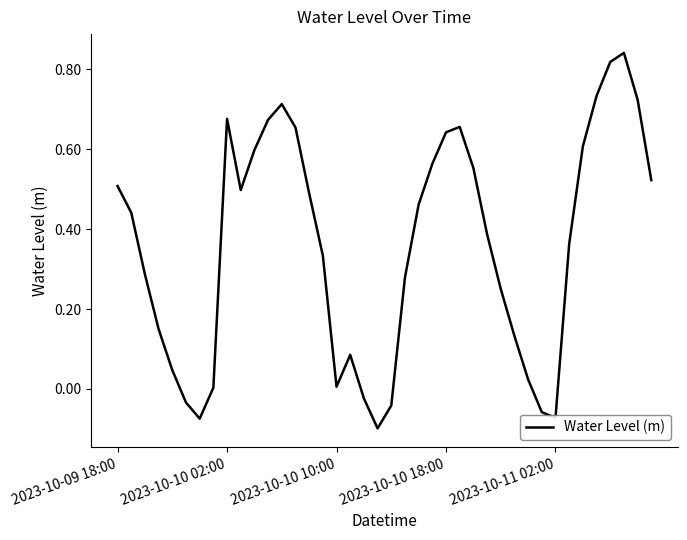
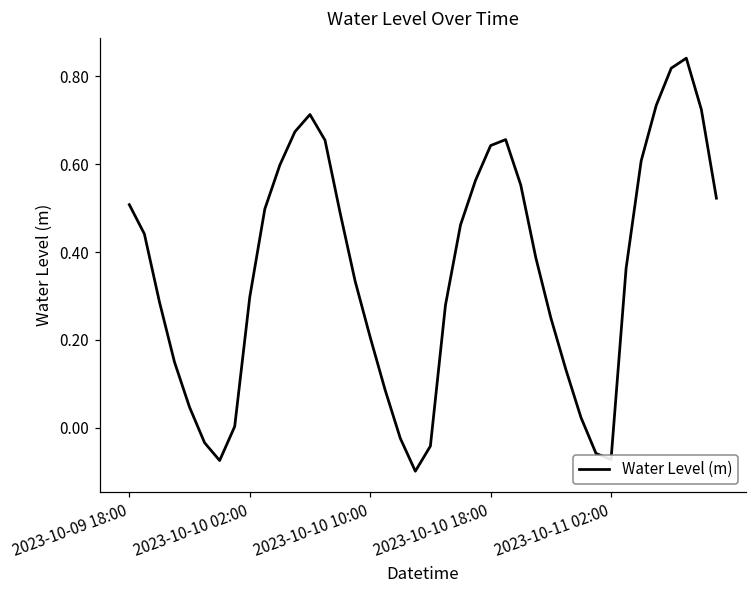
  {
    "2023-10-09 18:00": 0.51,
-   "2023-10-10 02:00": 0.68,
-   "2023-10-10 10:00": 0.01,
+   "2023-10-10 02:00": 0.30,
+   "2023-10-10 10:00": 0.21,
    "2023-10-10 18:00": 0.64
  }
